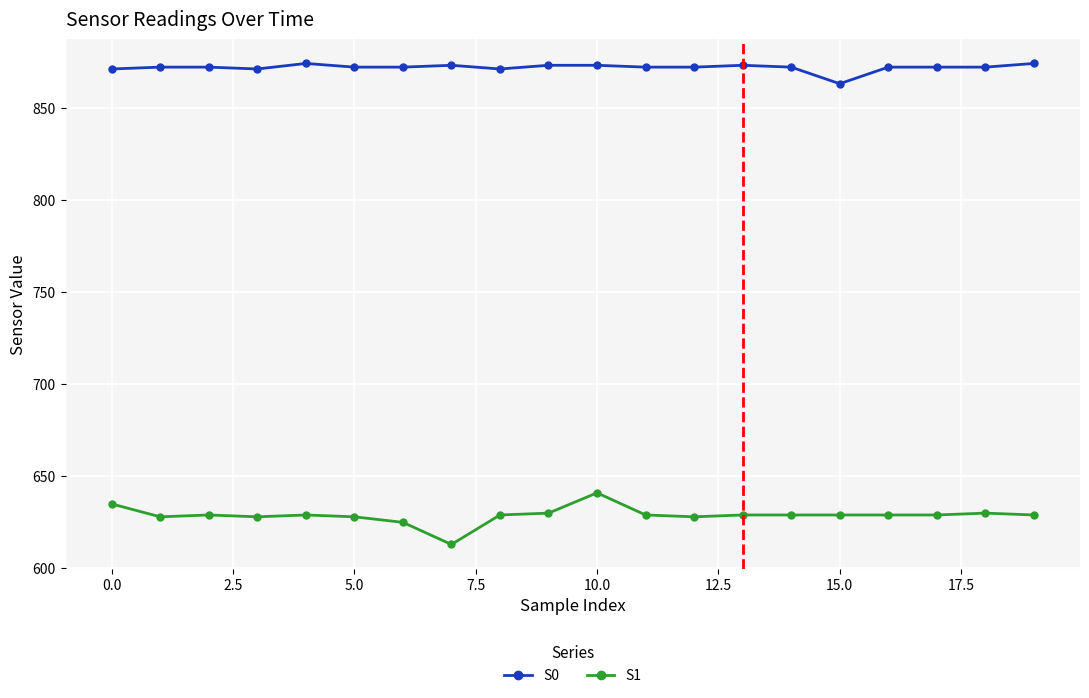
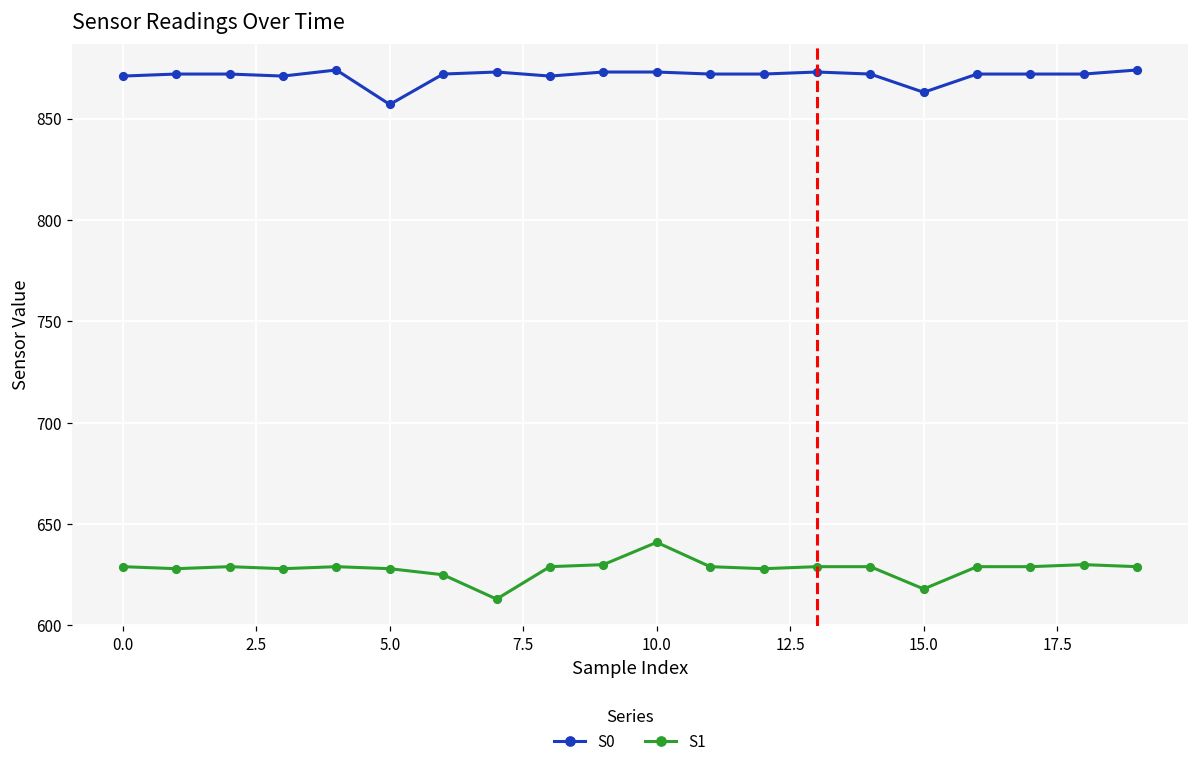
  {
    "S0": {
      "0.0": 871,
-     "5.0": 872,
+     "5.0": 857,
      "10.0": 873,
      "15.0": 863
    },
    "S1": {
-     "0.0": 635,
+     "0.0": 629,
      "5.0": 628,
      "10.0": 641,
-     "15.0": 629
+     "15.0": 618
    }
  }
